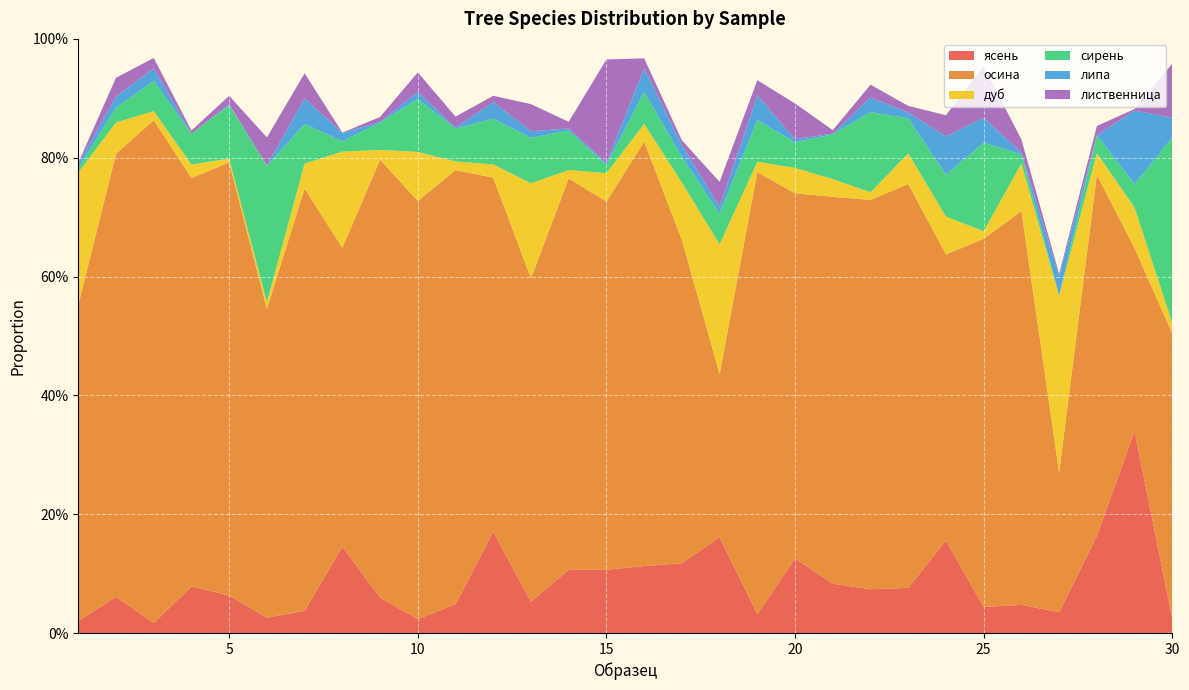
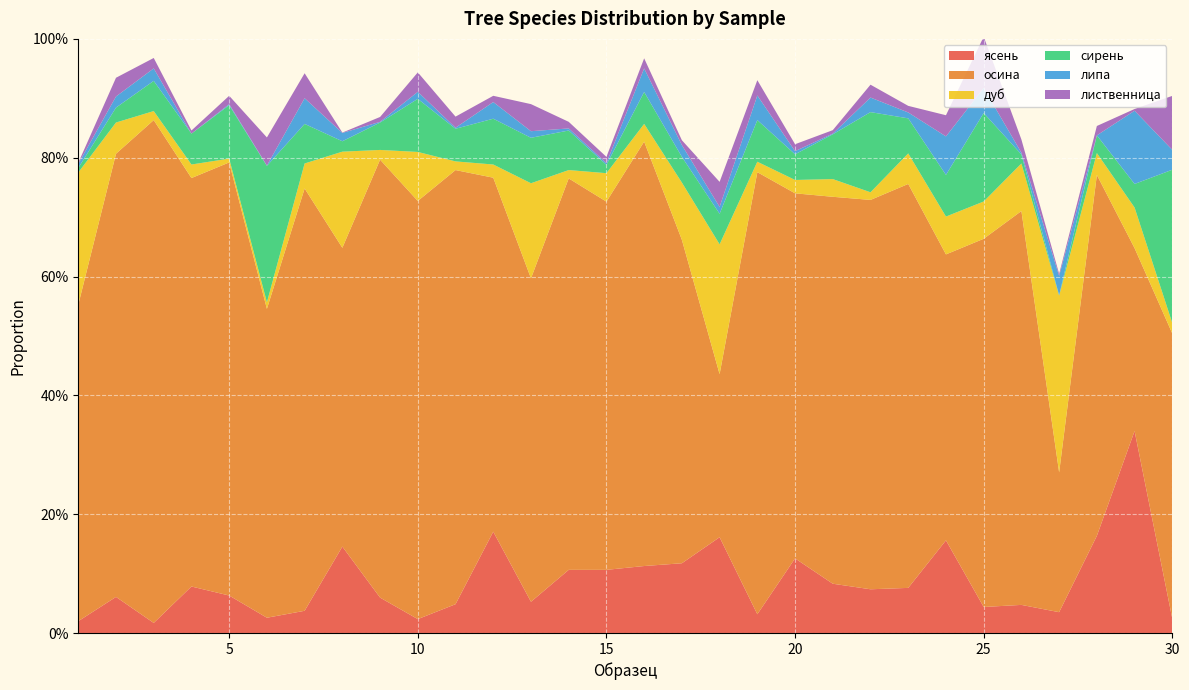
  {
    "дуб": {
      "5": "1%",
      "10": "8%",
      "15": "5%",
-     "20": "4%",
-     "25": "1%",
+     "20": "2%",
+     "25": "6%",
      "30": "2%"
    },
    "сирень": {
      "10": "9%",
      "20": "4%",
      "25": "15%",
-     "30": "31%"
+     "30": "26%"
    },
    "липа": {
      "10": "1%",
      "20": "1%",
      "30": "3%"
    },
    "лиственница": {
      "5": "1%",
      "10": "3%",
-     "15": "17%",
-     "20": "6%",
+     "15": "1%",
+     "20": "1%",
      "30": "9%"
    }
  }
